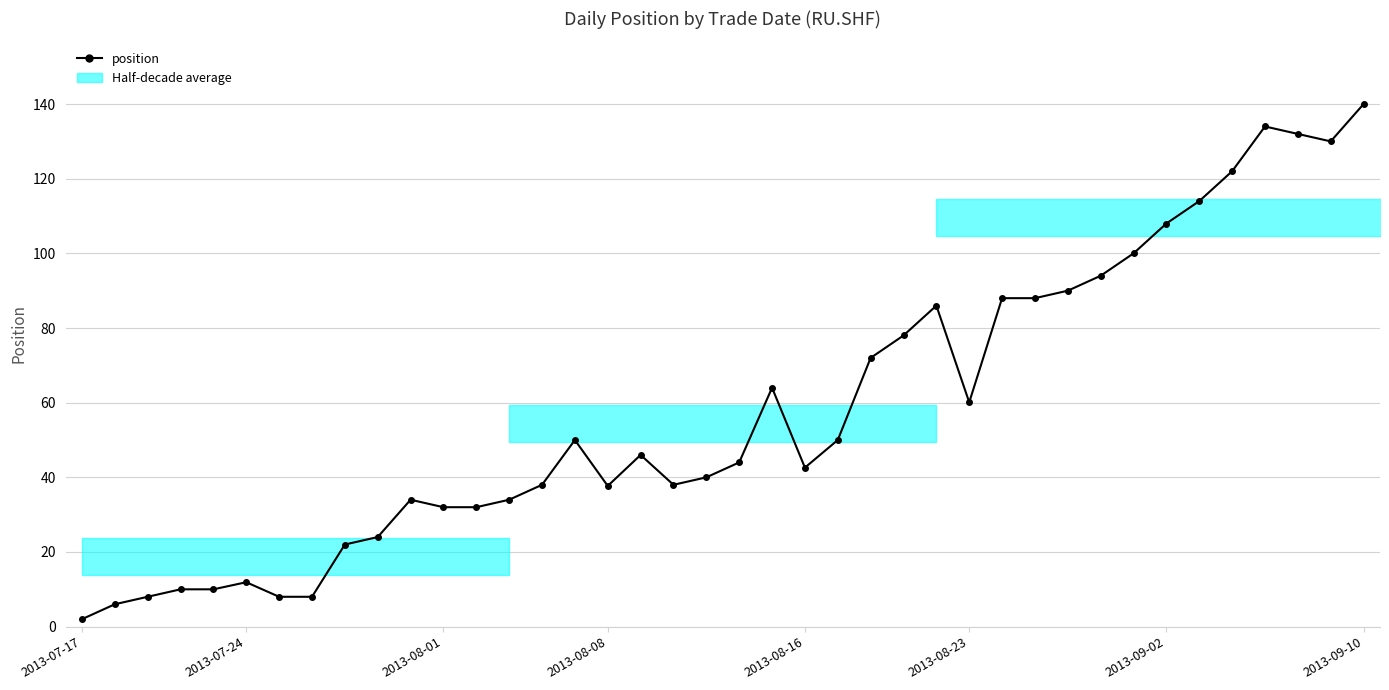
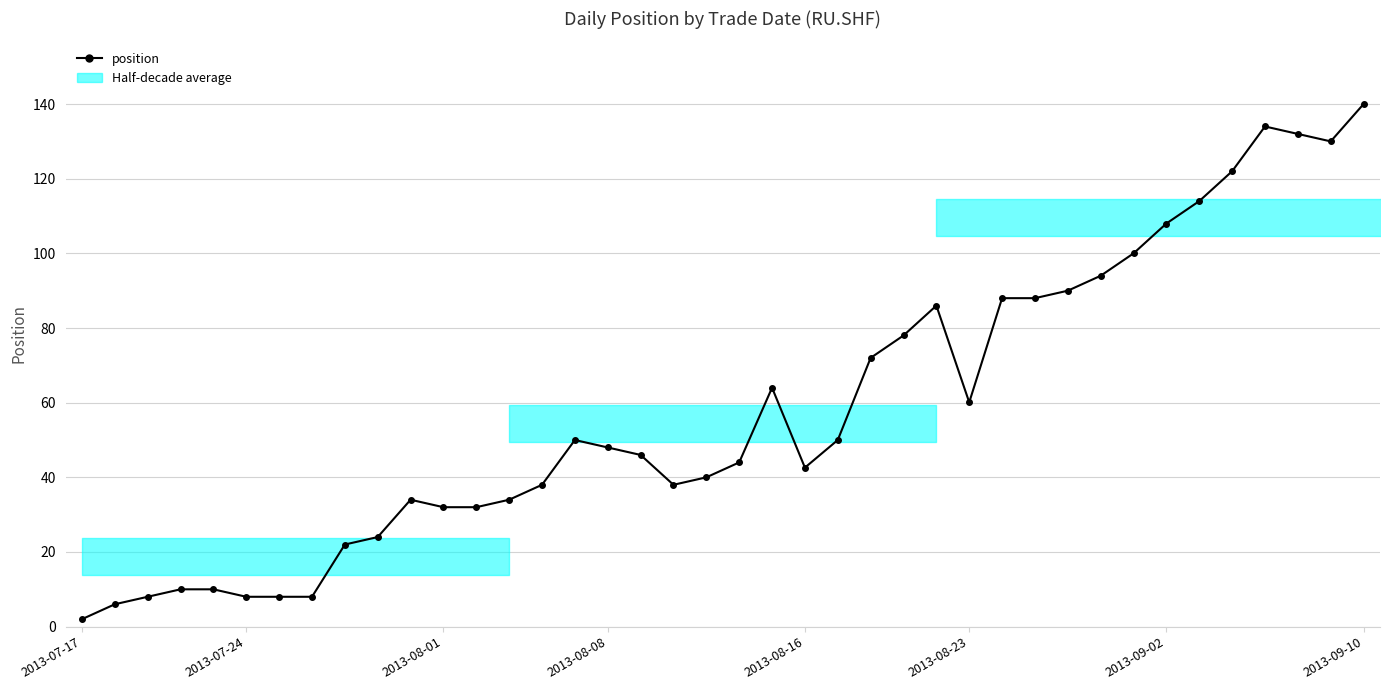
  {
    "position": {
      "2013-07-17": 2,
-     "2013-07-24": 12,
+     "2013-07-24": 8,
      "2013-08-01": 32,
-     "2013-08-08": 38,
+     "2013-08-08": 48,
      "2013-08-16": 43,
      "2013-08-23": 60,
      "2013-09-02": 108,
      "2013-09-10": 140
    }
  }
